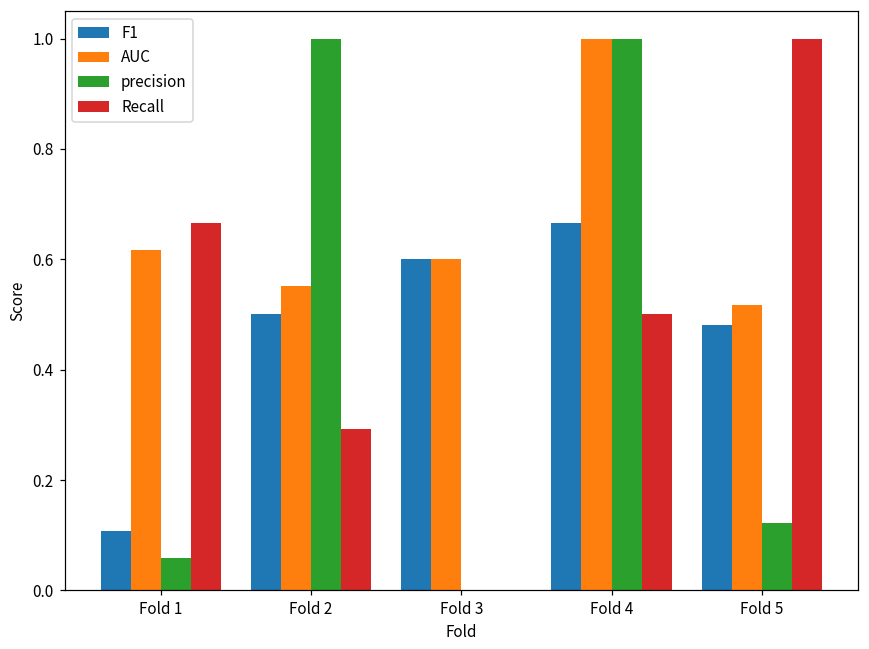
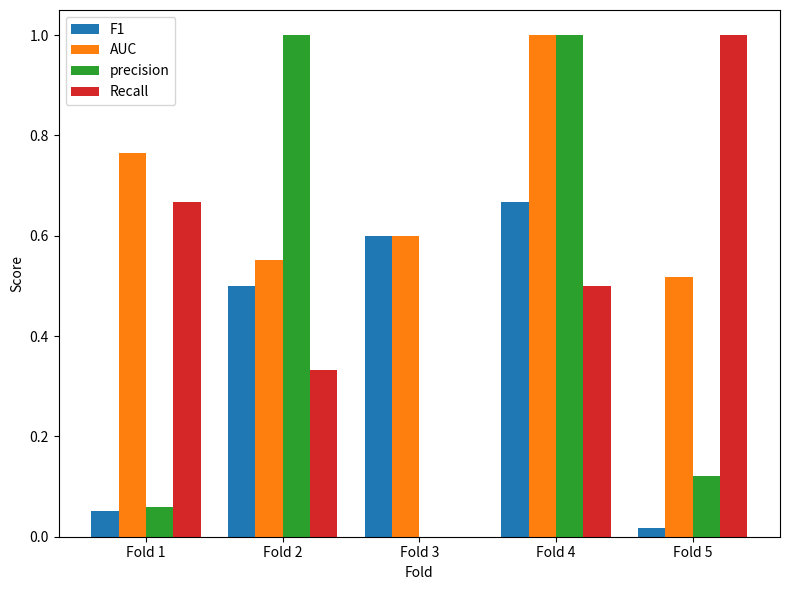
  {
    "F1": {
-     "Fold 1": 0.11,
+     "Fold 1": 0.05,
      "Fold 2": 0.50,
      "Fold 3": 0.60,
      "Fold 4": 0.67,
-     "Fold 5": 0.48
+     "Fold 5": 0.02
    },
    "AUC": {
-     "Fold 1": 0.62,
+     "Fold 1": 0.76,
      "Fold 2": 0.55,
      "Fold 3": 0.60,
      "Fold 4": 1.00,
      "Fold 5": 0.52
    },
    "precision": {
      "Fold 1": 0.06,
      "Fold 2": 1.00,
      "Fold 3": 0.00,
      "Fold 4": 1.00,
      "Fold 5": 0.12
    },
    "Recall": {
      "Fold 1": 0.67,
-     "Fold 2": 0.29,
+     "Fold 2": 0.33,
      "Fold 3": 0.00,
      "Fold 4": 0.50,
      "Fold 5": 1.00
    }
  }
